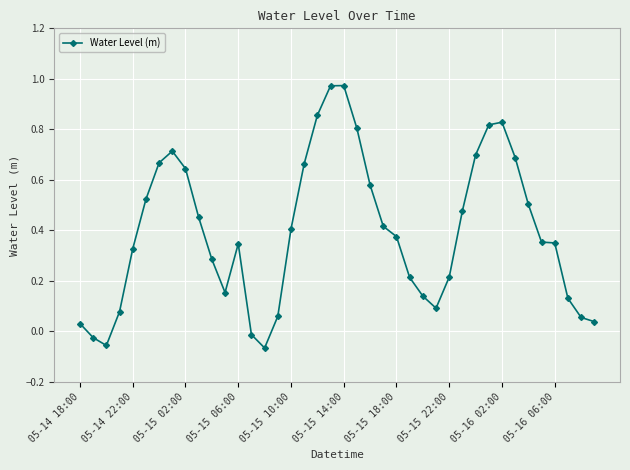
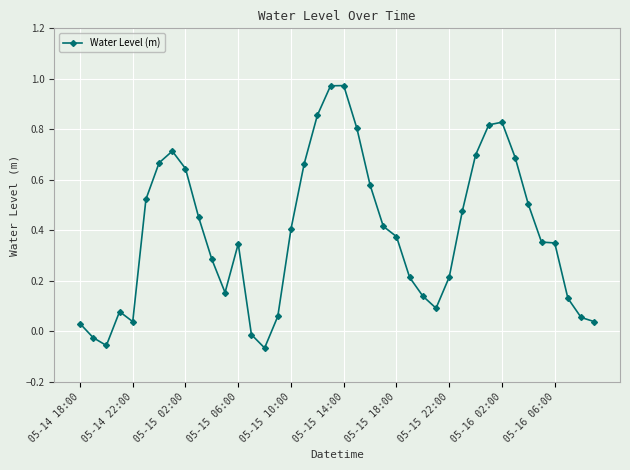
  {
    "05-14 18:00": 0.03,
-   "05-14 22:00": 0.33,
+   "05-14 22:00": 0.04,
    "05-15 02:00": 0.64,
    "05-15 06:00": 0.35,
    "05-15 10:00": 0.41,
    "05-15 14:00": 0.97,
    "05-15 18:00": 0.38,
    "05-15 22:00": 0.22,
    "05-16 02:00": 0.83,
    "05-16 06:00": 0.35
  }
